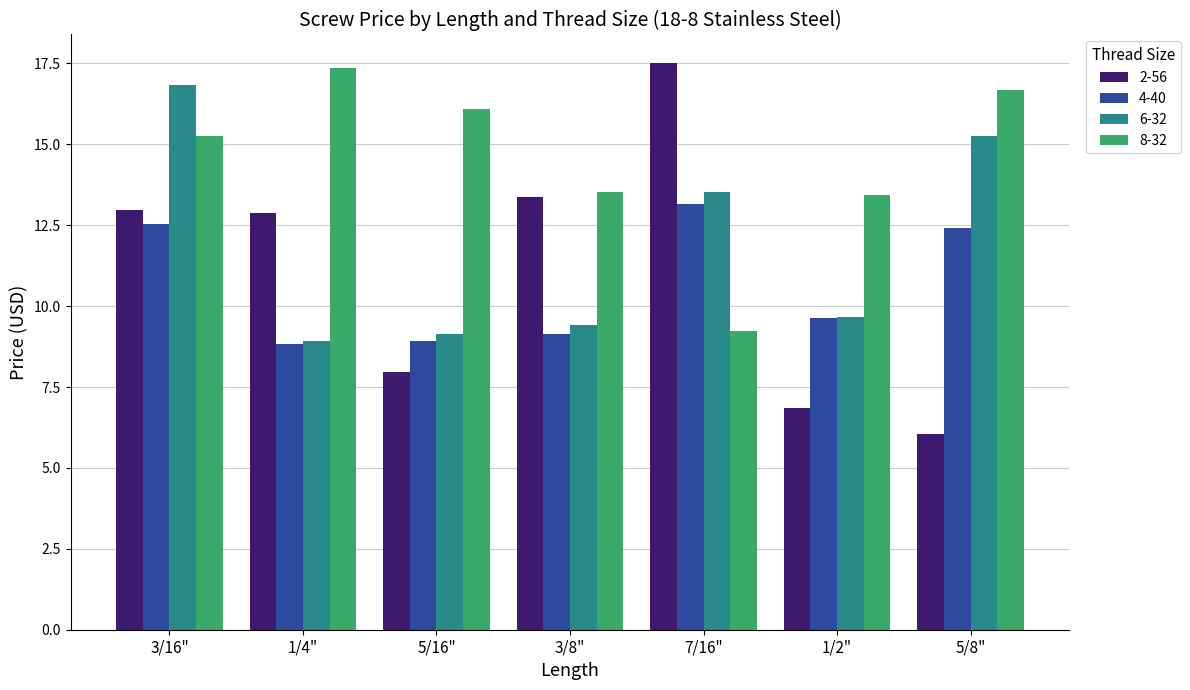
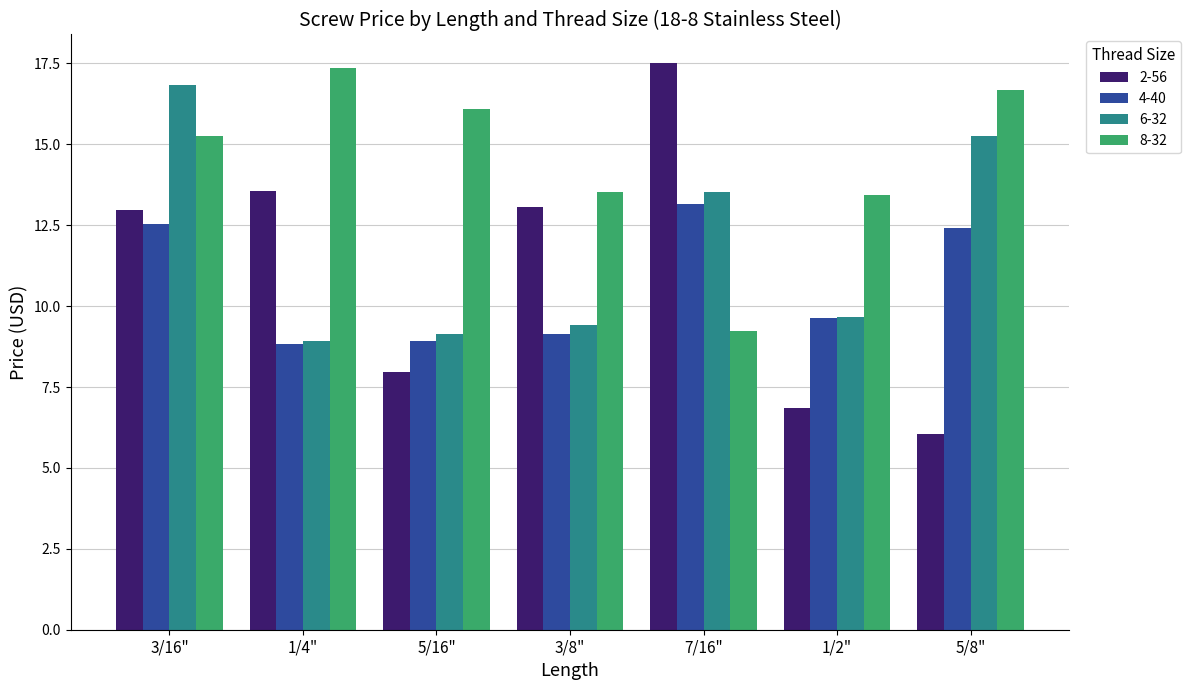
  {
    "2-56": {
      "3/16\"": 13.0,
-     "1/4\"": 12.9,
+     "1/4\"": 13.6,
      "5/16\"": 8.0,
-     "3/8\"": 13.4,
+     "3/8\"": 13.1,
      "7/16\"": 17.5,
      "1/2\"": 6.8,
      "5/8\"": 6.1
    },
    "4-40": {
      "3/16\"": 12.5,
      "1/4\"": 8.8,
      "5/16\"": 8.9,
      "3/8\"": 9.2,
      "7/16\"": 13.2,
      "1/2\"": 9.6,
      "5/8\"": 12.4
    }
  }
